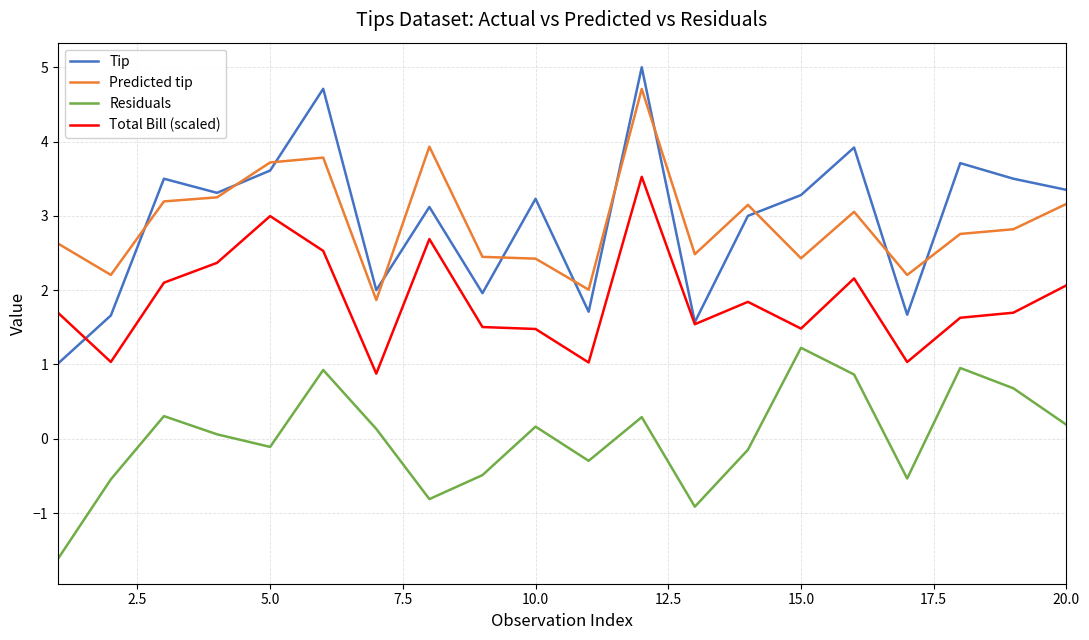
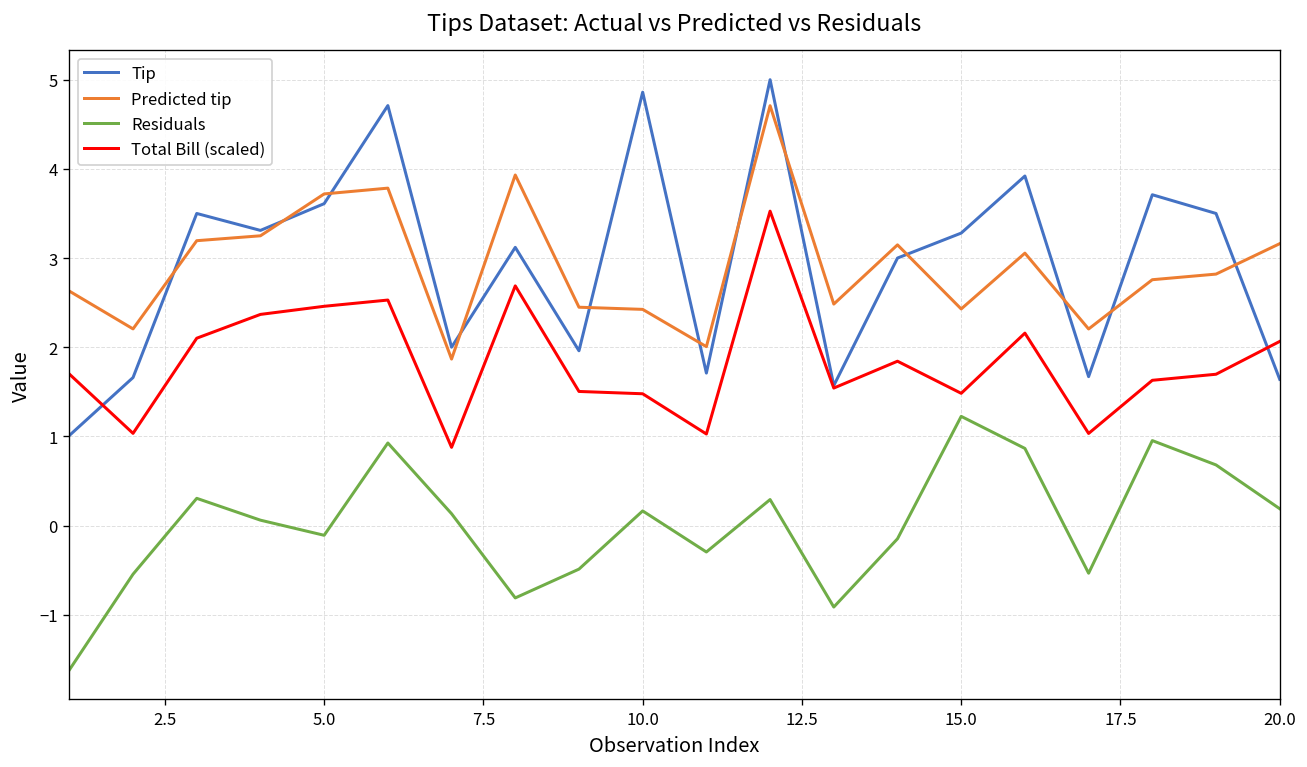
  {
    "Tip": {
      "5.0": 3.6,
-     "10.0": 3.2,
+     "10.0": 4.9,
      "15.0": 3.3,
-     "20.0": 3.4
+     "20.0": 1.6
    },
    "Predicted tip": {
      "5.0": 3.7,
      "10.0": 2.4,
      "15.0": 2.4,
      "20.0": 3.2
    },
    "Residuals": {
      "5.0": -0.1,
      "10.0": 0.2,
      "15.0": 1.2,
      "20.0": 0.2
    },
    "Total Bill (scaled)": {
-     "5.0": 3.0,
+     "5.0": 2.5,
      "10.0": 1.5,
      "15.0": 1.5,
      "20.0": 2.1
    }
  }
